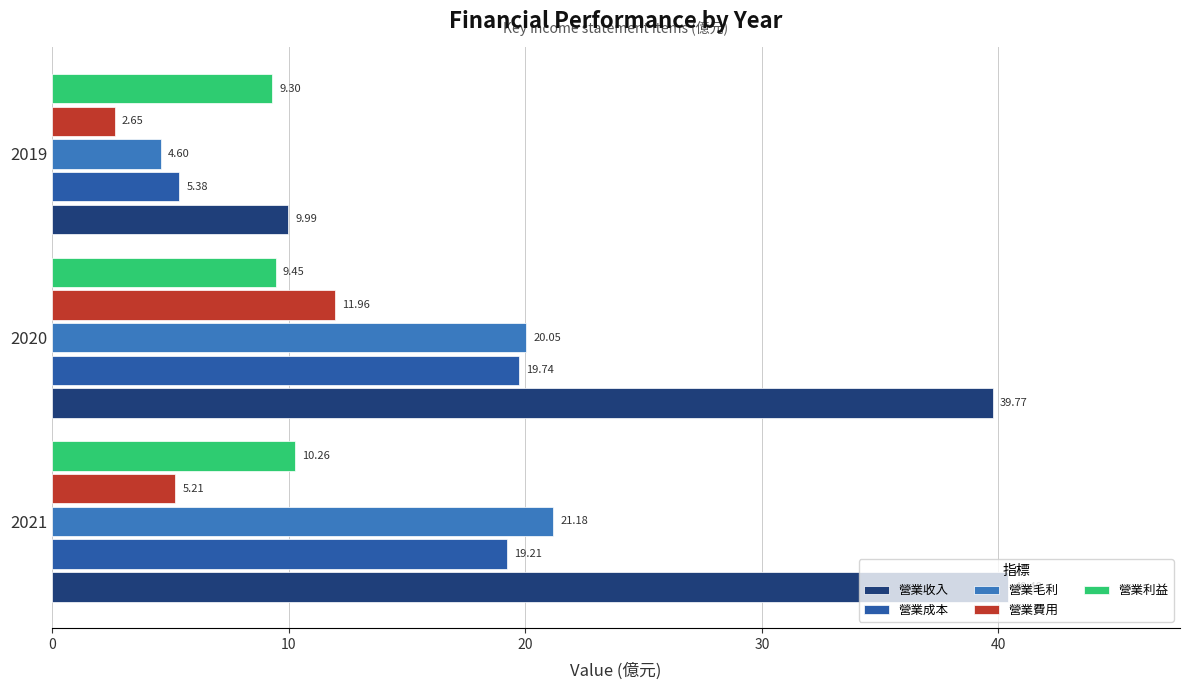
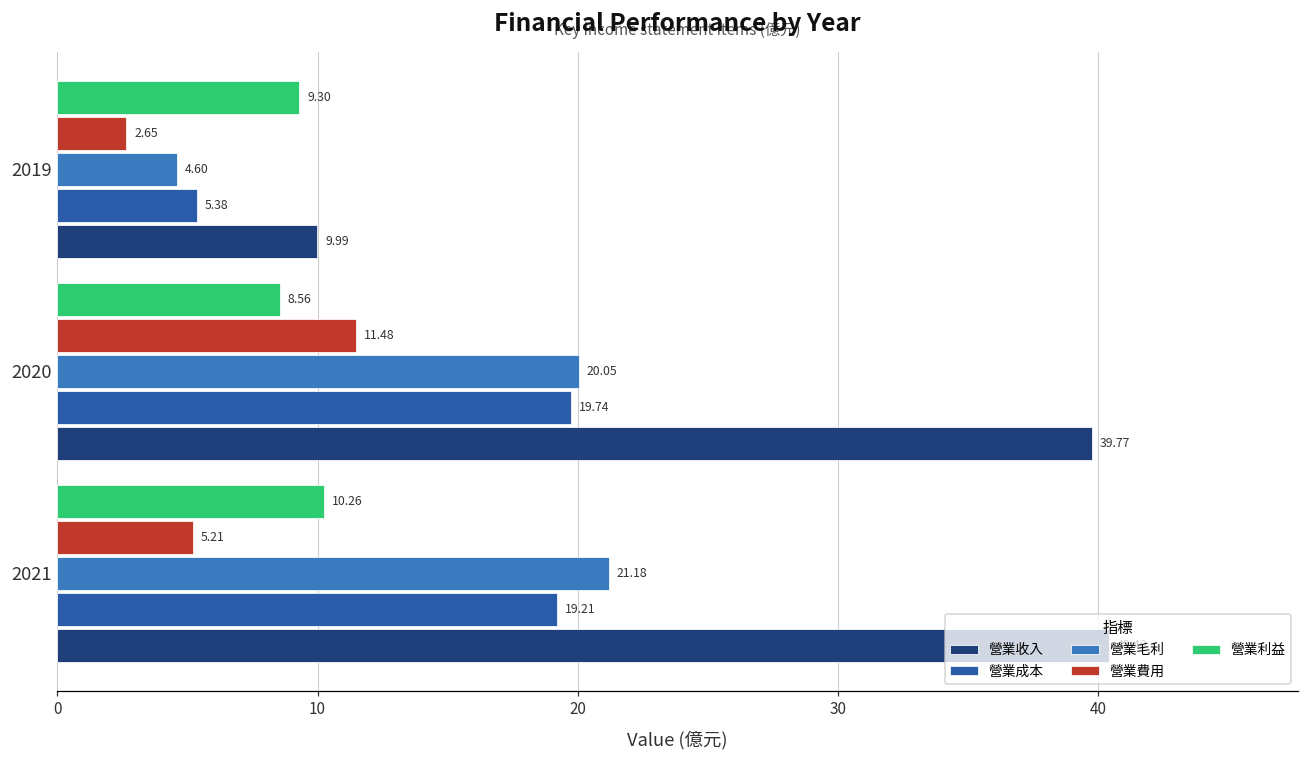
  {
    "營業費用": {
      "2019": 2.65,
-     "2020": 11.96,
+     "2020": 11.48,
      "2021": 5.21
    },
    "營業利益": {
      "2019": 9.30,
-     "2020": 9.45,
+     "2020": 8.56,
      "2021": 10.26
    }
  }
